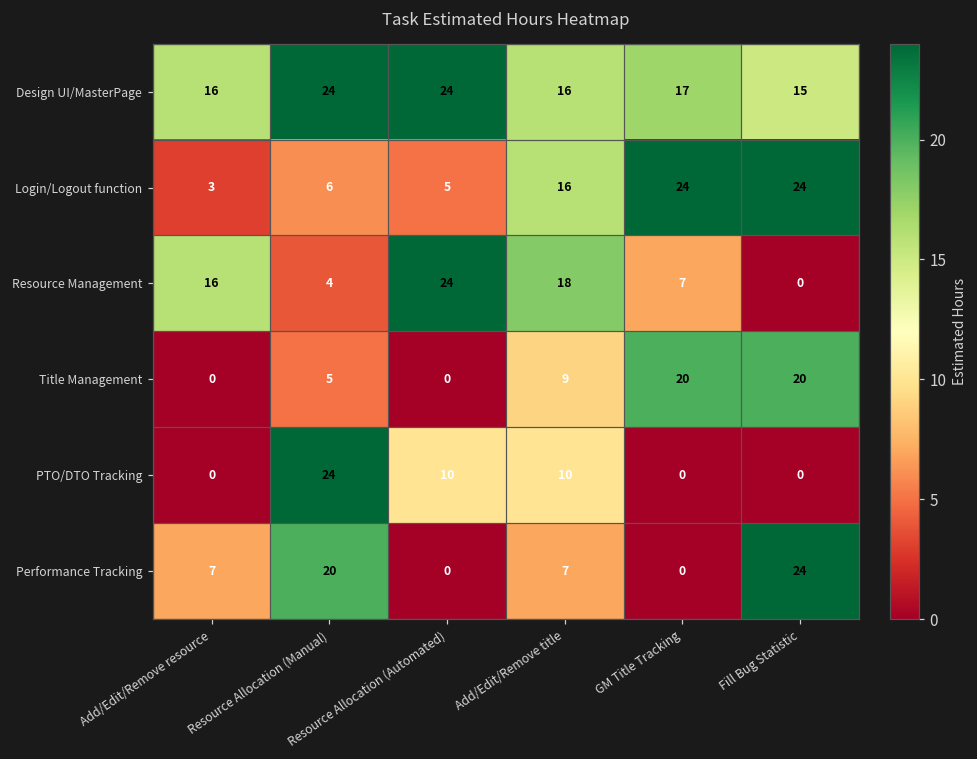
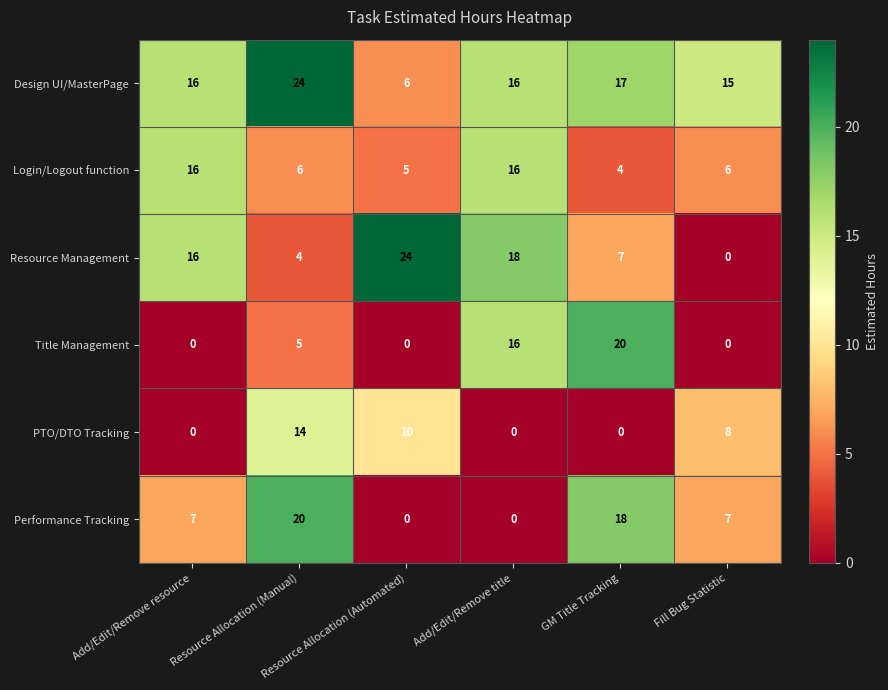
  {
    "Design UI/MasterPage": {
      "Add/Edit/Remove resource": 16,
      "Resource Allocation (Manual)": 24,
-     "Resource Allocation (Automated)": 24,
+     "Resource Allocation (Automated)": 6,
      "Add/Edit/Remove title": 16,
      "GM Title Tracking": 17,
      "Fill Bug Statistic": 15
    },
    "Login/Logout function": {
-     "Add/Edit/Remove resource": 3,
+     "Add/Edit/Remove resource": 16,
      "Resource Allocation (Manual)": 6,
      "Resource Allocation (Automated)": 5,
      "Add/Edit/Remove title": 16,
-     "GM Title Tracking": 24,
-     "Fill Bug Statistic": 24
+     "GM Title Tracking": 4,
+     "Fill Bug Statistic": 6
    },
    "Resource Management": {
      "Add/Edit/Remove resource": 16,
      "Resource Allocation (Manual)": 4,
      "Resource Allocation (Automated)": 24,
      "Add/Edit/Remove title": 18,
      "GM Title Tracking": 7,
      "Fill Bug Statistic": 0
    },
    "Title Management": {
      "Add/Edit/Remove resource": 0,
      "Resource Allocation (Manual)": 5,
      "Resource Allocation (Automated)": 0,
-     "Add/Edit/Remove title": 9,
+     "Add/Edit/Remove title": 16,
      "GM Title Tracking": 20,
-     "Fill Bug Statistic": 20
+     "Fill Bug Statistic": 0
    },
    "PTO/DTO Tracking": {
      "Add/Edit/Remove resource": 0,
-     "Resource Allocation (Manual)": 24,
+     "Resource Allocation (Manual)": 14,
      "Resource Allocation (Automated)": 10,
-     "Add/Edit/Remove title": 10,
+     "Add/Edit/Remove title": 0,
      "GM Title Tracking": 0,
-     "Fill Bug Statistic": 0
+     "Fill Bug Statistic": 8
    },
    "Performance Tracking": {
      "Add/Edit/Remove resource": 7,
      "Resource Allocation (Manual)": 20,
      "Resource Allocation (Automated)": 0,
-     "Add/Edit/Remove title": 7,
-     "GM Title Tracking": 0,
-     "Fill Bug Statistic": 24
+     "Add/Edit/Remove title": 0,
+     "GM Title Tracking": 18,
+     "Fill Bug Statistic": 7
    }
  }
